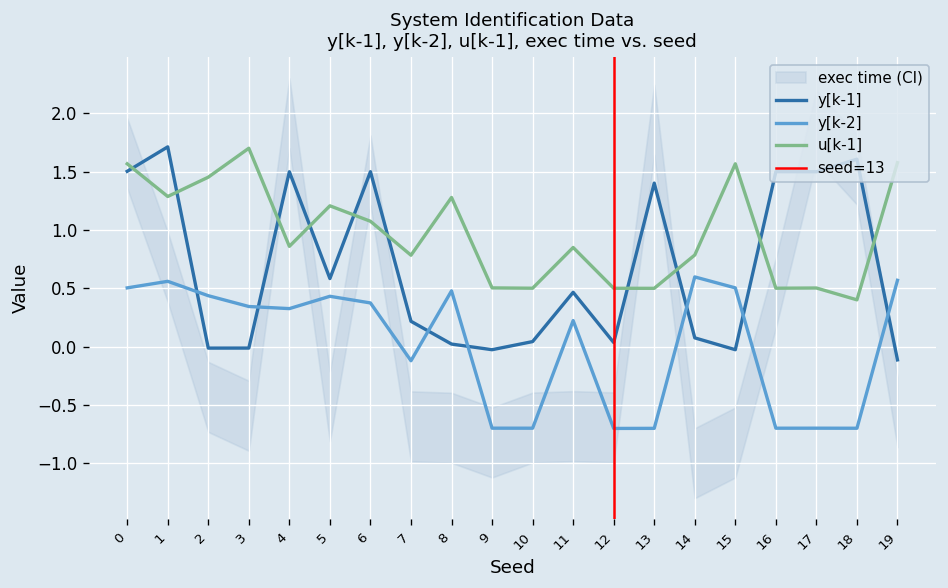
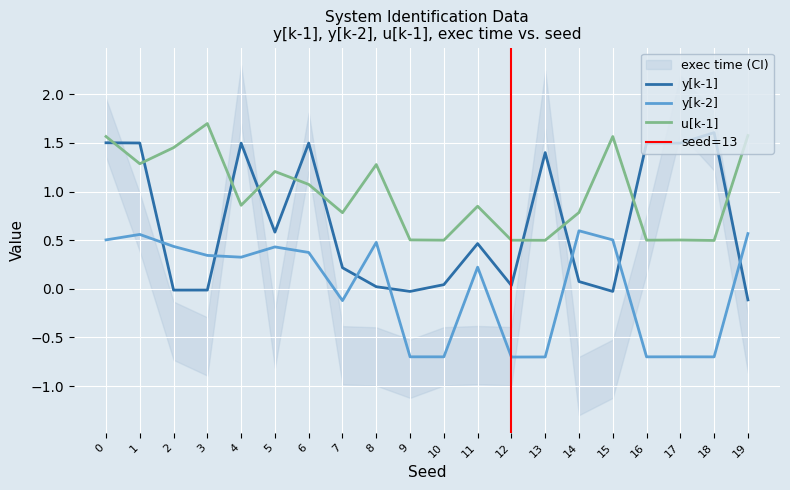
  {
    "y[k-1]": {
      "0": 1.5,
-     "1": 1.7,
+     "1": 1.5,
      "2": 0.0,
      "3": 0.0,
      "4": 1.5,
      "5": 0.6,
      "6": 1.5,
      "7": 0.2,
      "8": 0.0,
      "9": 0.0,
      "10": 0.0,
      "11": 0.5,
      "12": 0.0,
      "13": 1.4,
      "14": 0.1,
      "15": 0.0,
      "19": -0.1
    },
    "y[k-2]": {
      "0": 0.5,
      "1": 0.6,
      "2": 0.4,
      "3": 0.3,
      "4": 0.3,
      "5": 0.4,
      "6": 0.4,
      "7": -0.1,
      "8": 0.5,
      "9": -0.7,
      "10": -0.7,
      "11": 0.2,
      "12": -0.7,
      "13": -0.7,
      "14": 0.6,
      "15": 0.5,
      "16": -0.7,
      "17": -0.7,
      "18": -0.7,
      "19": 0.6
    },
    "u[k-1]": {
      "0": 1.6,
      "1": 1.3,
      "2": 1.5,
      "3": 1.7,
      "4": 0.9,
      "5": 1.2,
      "6": 1.1,
      "7": 0.8,
      "8": 1.3,
      "9": 0.5,
      "10": 0.5,
      "11": 0.8,
      "12": 0.5,
      "13": 0.5,
      "14": 0.8,
      "15": 1.6,
      "16": 0.5,
      "17": 0.5,
-     "18": 0.4
+     "18": 0.5
    }
  }
